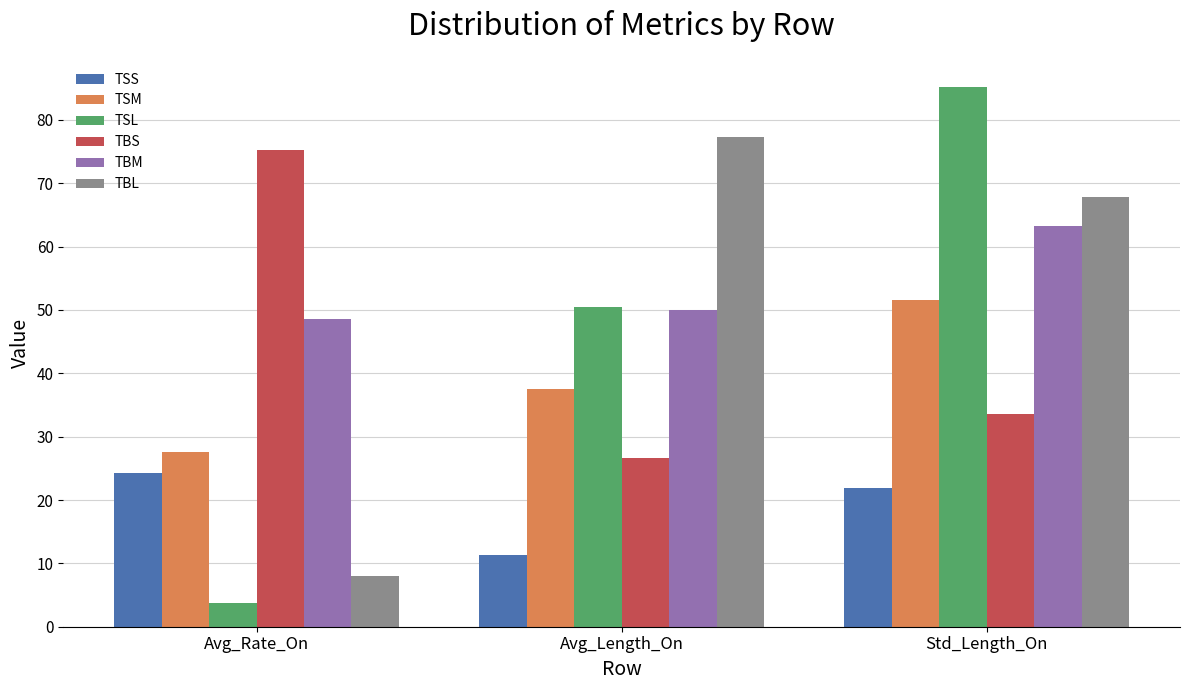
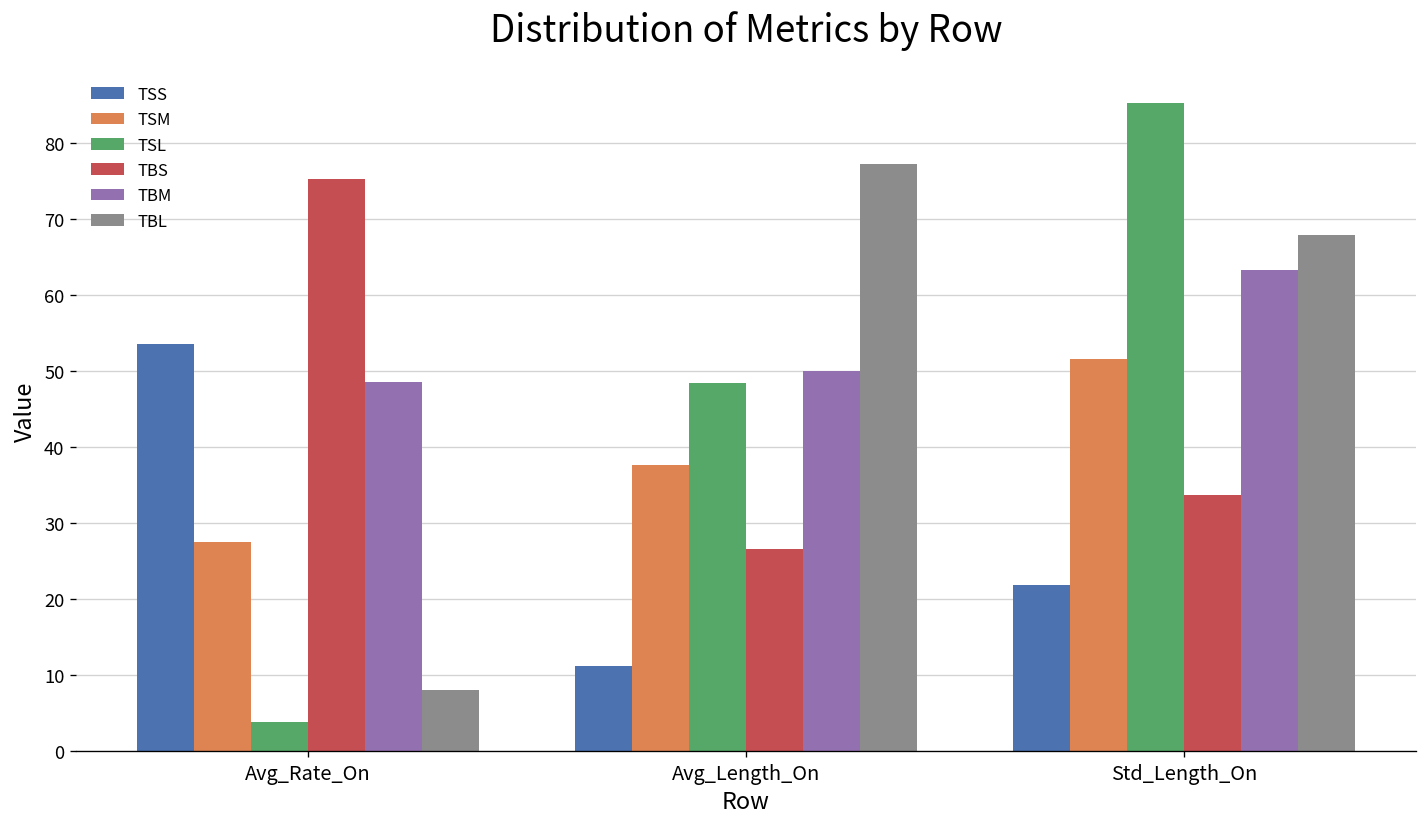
  {
    "TSS": {
-     "Avg_Rate_On": 24,
+     "Avg_Rate_On": 54,
      "Avg_Length_On": 11,
      "Std_Length_On": 22
    },
    "TSL": {
      "Avg_Rate_On": 4,
-     "Avg_Length_On": 50,
+     "Avg_Length_On": 48,
      "Std_Length_On": 85
    }
  }
